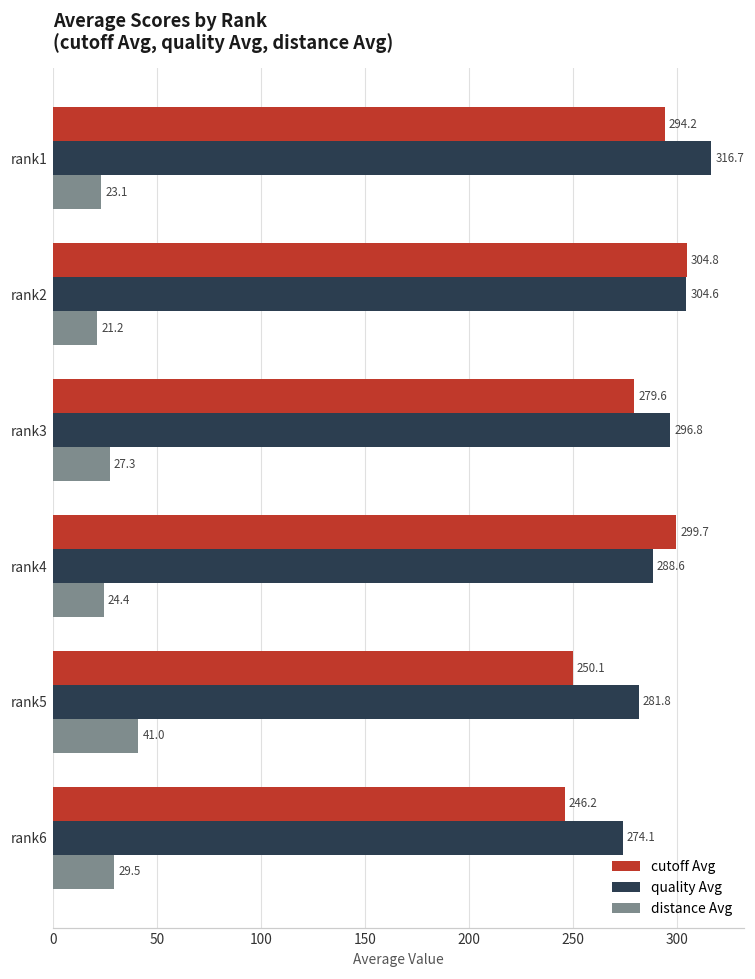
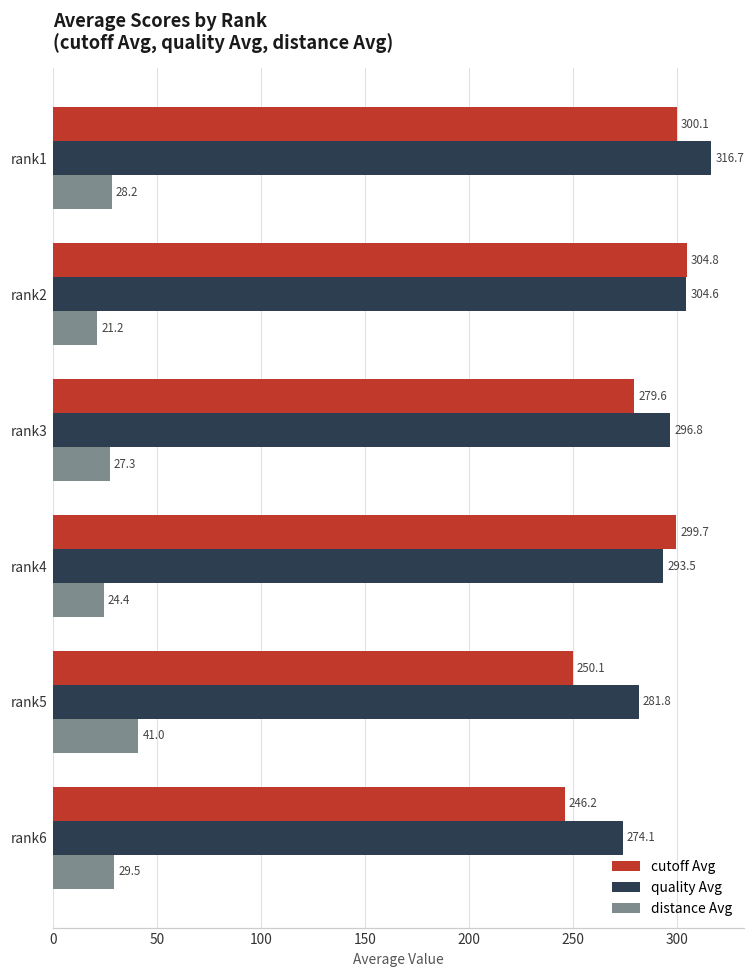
  {
    "cutoff Avg": {
-     "rank1": 294.2,
+     "rank1": 300.1,
      "rank2": 304.8,
      "rank3": 279.6,
      "rank4": 299.7,
      "rank5": 250.1,
      "rank6": 246.2
    },
    "quality Avg": {
      "rank1": 316.7,
      "rank2": 304.6,
      "rank3": 296.8,
-     "rank4": 288.6,
+     "rank4": 293.5,
      "rank5": 281.8,
      "rank6": 274.1
    },
    "distance Avg": {
-     "rank1": 23.1,
+     "rank1": 28.2,
      "rank2": 21.2,
      "rank3": 27.3,
      "rank4": 24.4,
      "rank5": 41.0,
      "rank6": 29.5
    }
  }
